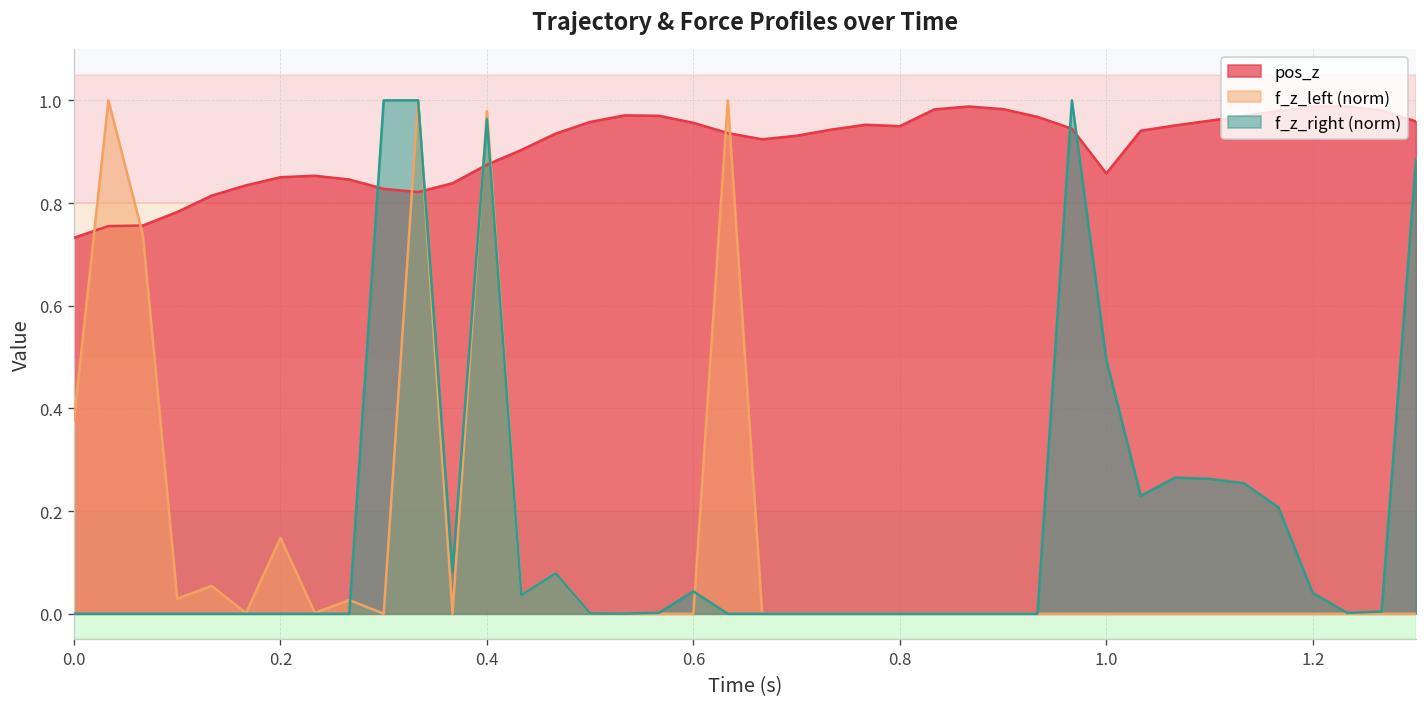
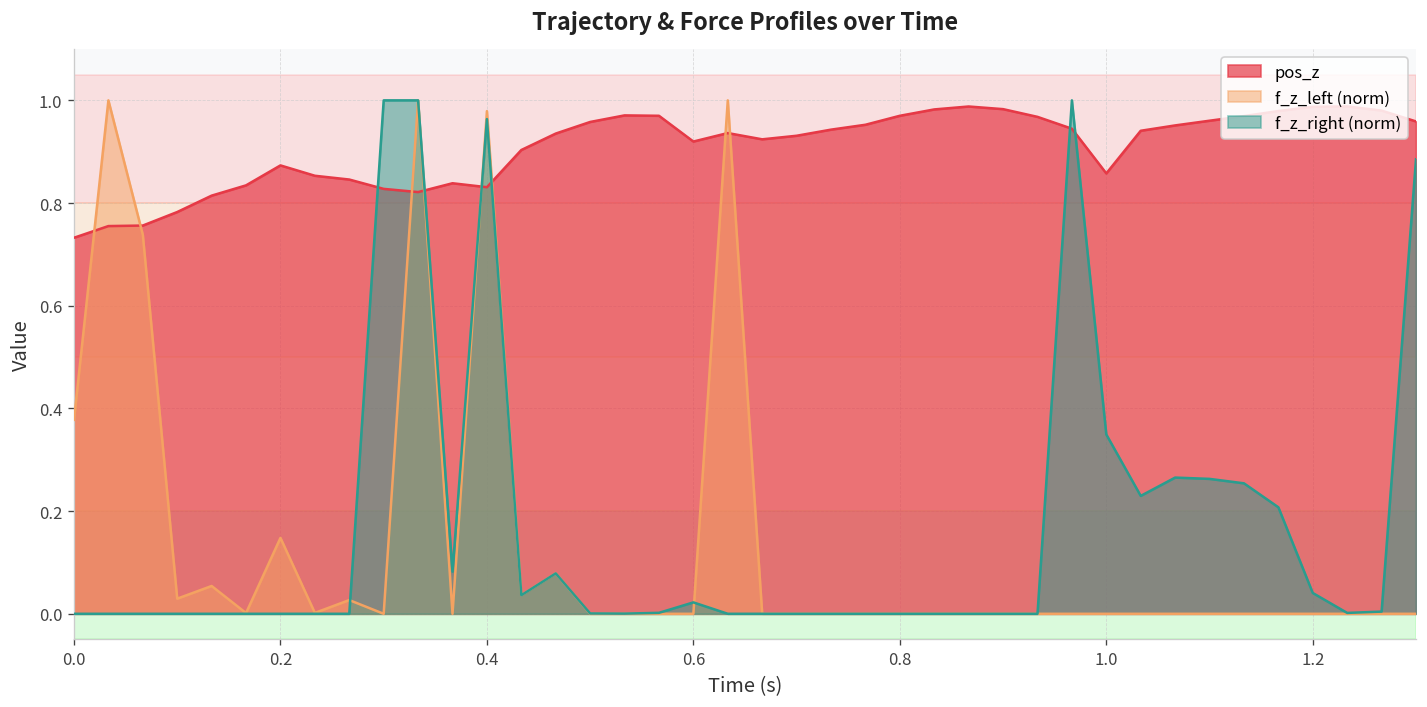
  {
    "pos_z": {
      "0.0": 0.73,
-     "0.2": 0.85,
-     "0.4": 0.87,
-     "0.6": 0.96,
-     "0.8": 0.95,
+     "0.2": 0.87,
+     "0.4": 0.83,
+     "0.6": 0.92,
+     "0.8": 0.97,
      "1.0": 0.86
    },
    "f_z_left (norm)": {
      "0.0": 0.38,
      "0.2": 0.15,
      "0.4": 0.98,
      "0.6": 0.00,
      "1.0": 0.00,
      "1.2": 0.00
    },
    "f_z_right (norm)": {
      "0.0": 0.00,
      "0.2": 0.00,
      "0.4": 0.96,
-     "0.6": 0.04,
-     "1.0": 0.49,
+     "0.6": 0.02,
+     "1.0": 0.35,
      "1.2": 0.04
    }
  }
